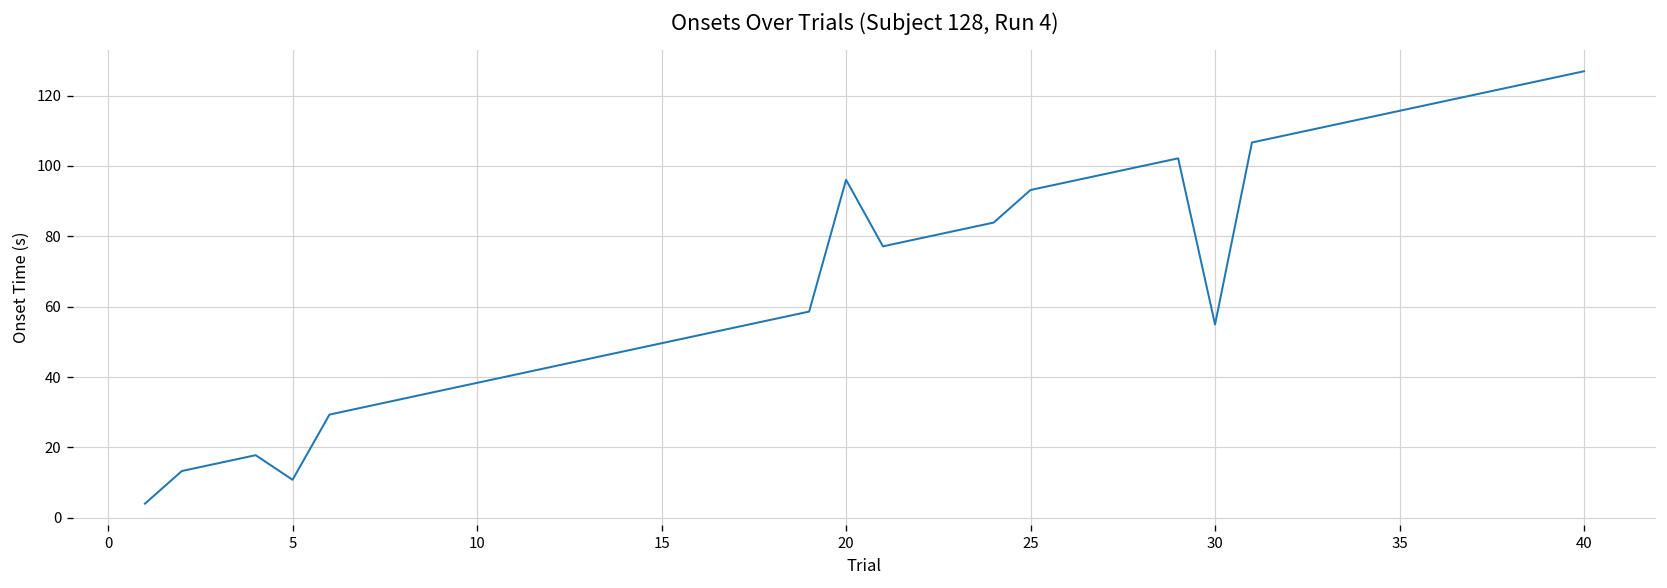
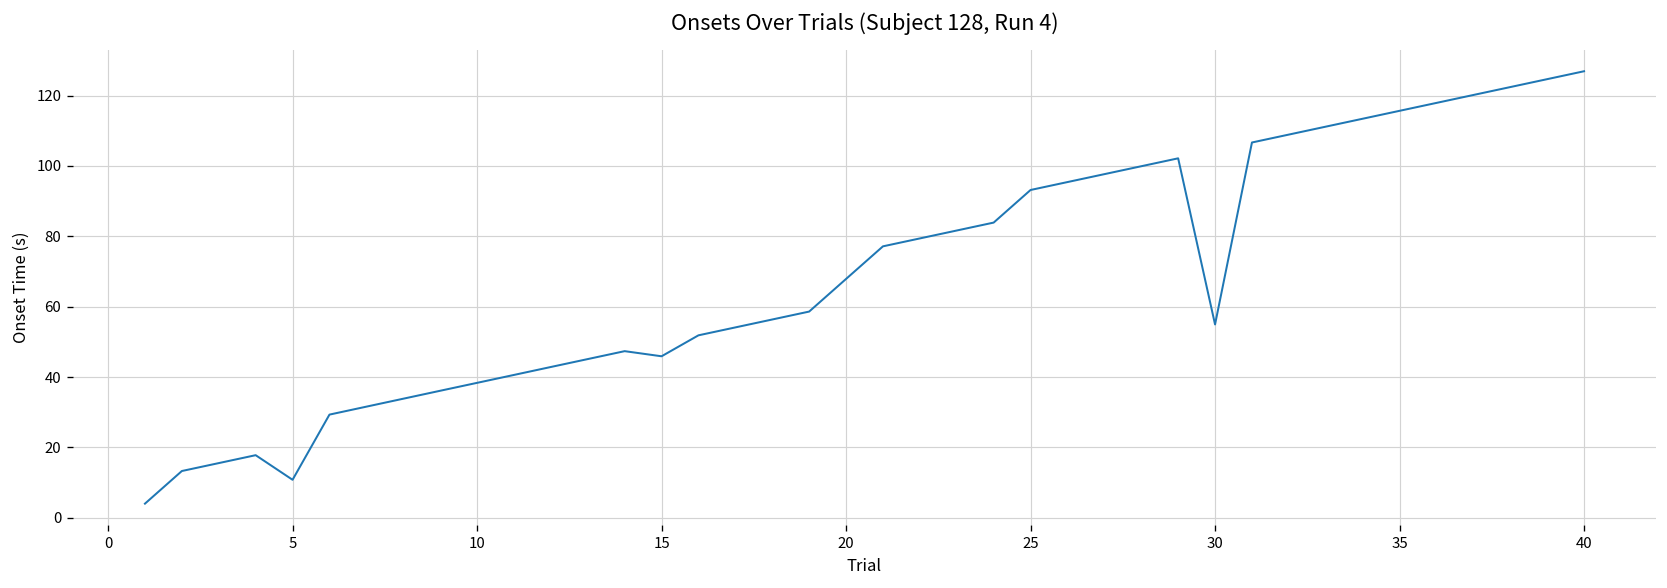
  {
    "5": 11,
    "10": 38,
-   "15": 50,
-   "20": 96,
+   "15": 46,
+   "20": 68,
    "25": 93,
    "30": 55,
    "35": 116,
    "40": 127
  }
